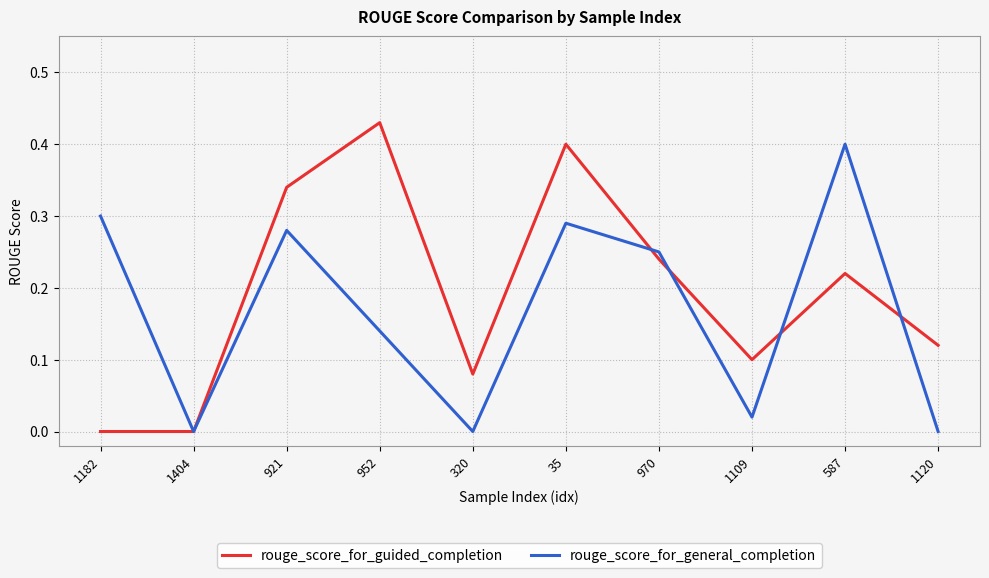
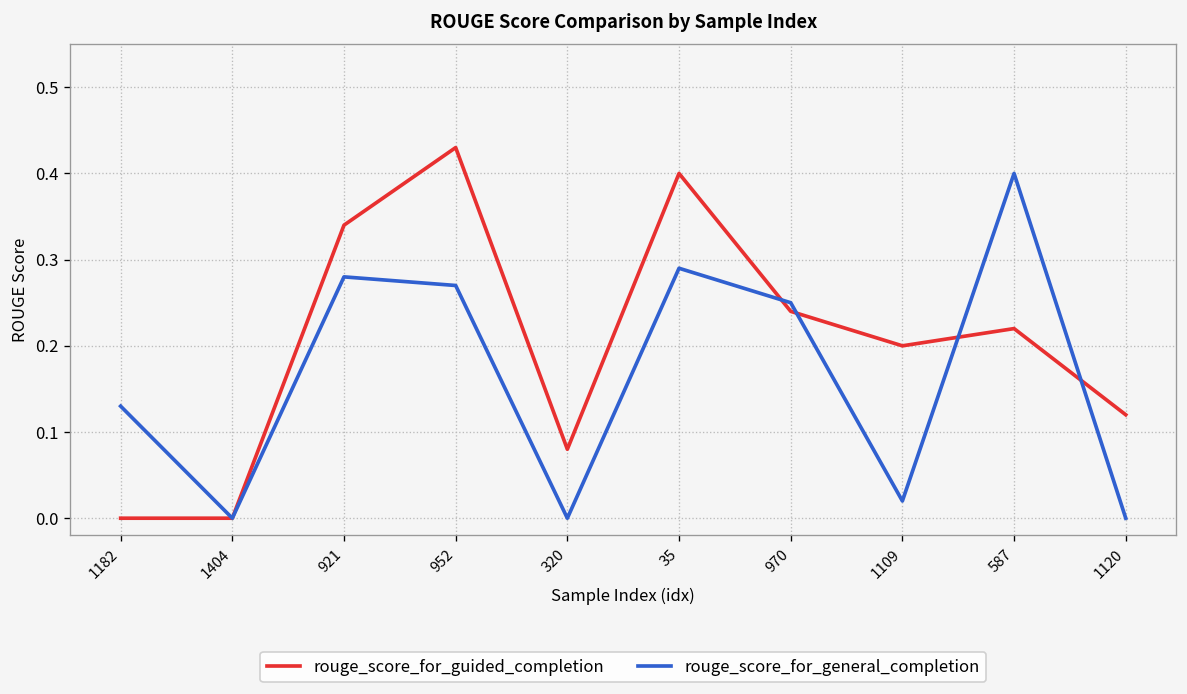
  {
    "rouge_score_for_guided_completion": {
      "1182": 0.0,
      "921": 0.34,
      "952": 0.43,
      "320": 0.08,
      "35": 0.4,
      "970": 0.24,
-     "1109": 0.1,
+     "1109": 0.2,
      "587": 0.22,
      "1120": 0.12
    },
    "rouge_score_for_general_completion": {
-     "1182": 0.30,
+     "1182": 0.13,
      "921": 0.28,
-     "952": 0.14,
+     "952": 0.27,
      "320": 0.00,
      "35": 0.29,
      "970": 0.25,
      "1109": 0.02,
      "587": 0.40,
      "1120": 0.00
    }
  }
